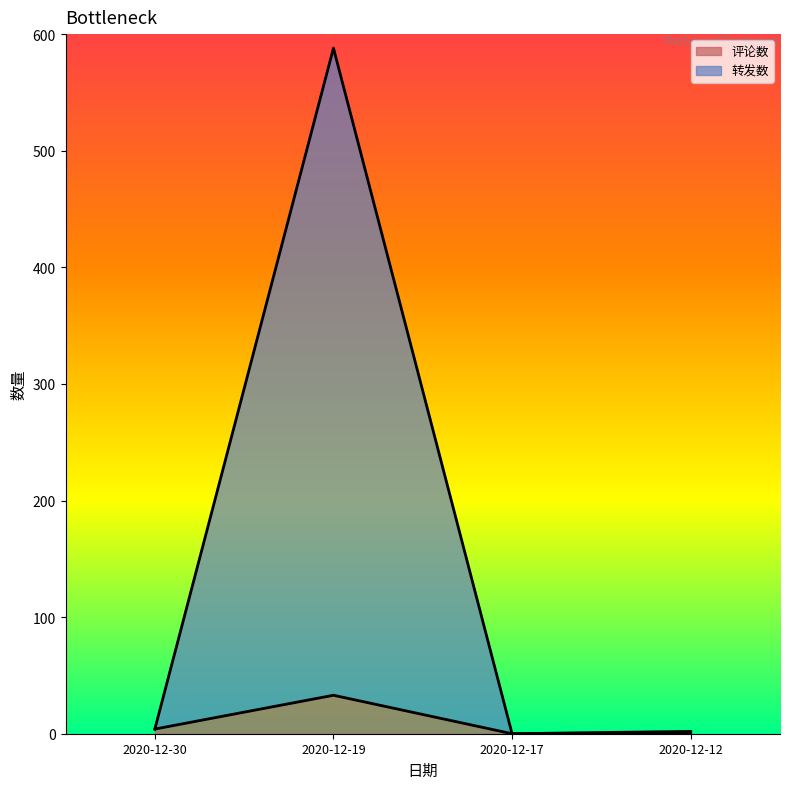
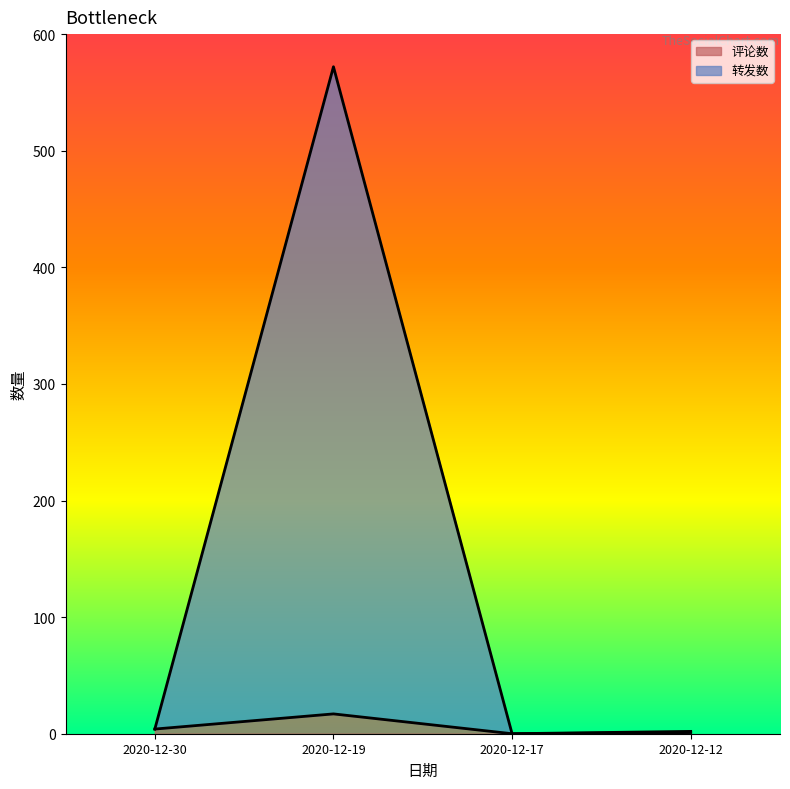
  {
    "评论数": {
-     "2020-12-19": 33
+     "2020-12-19": 17
    },
    "转发数": {
      "2020-12-19": 555
    }
  }
